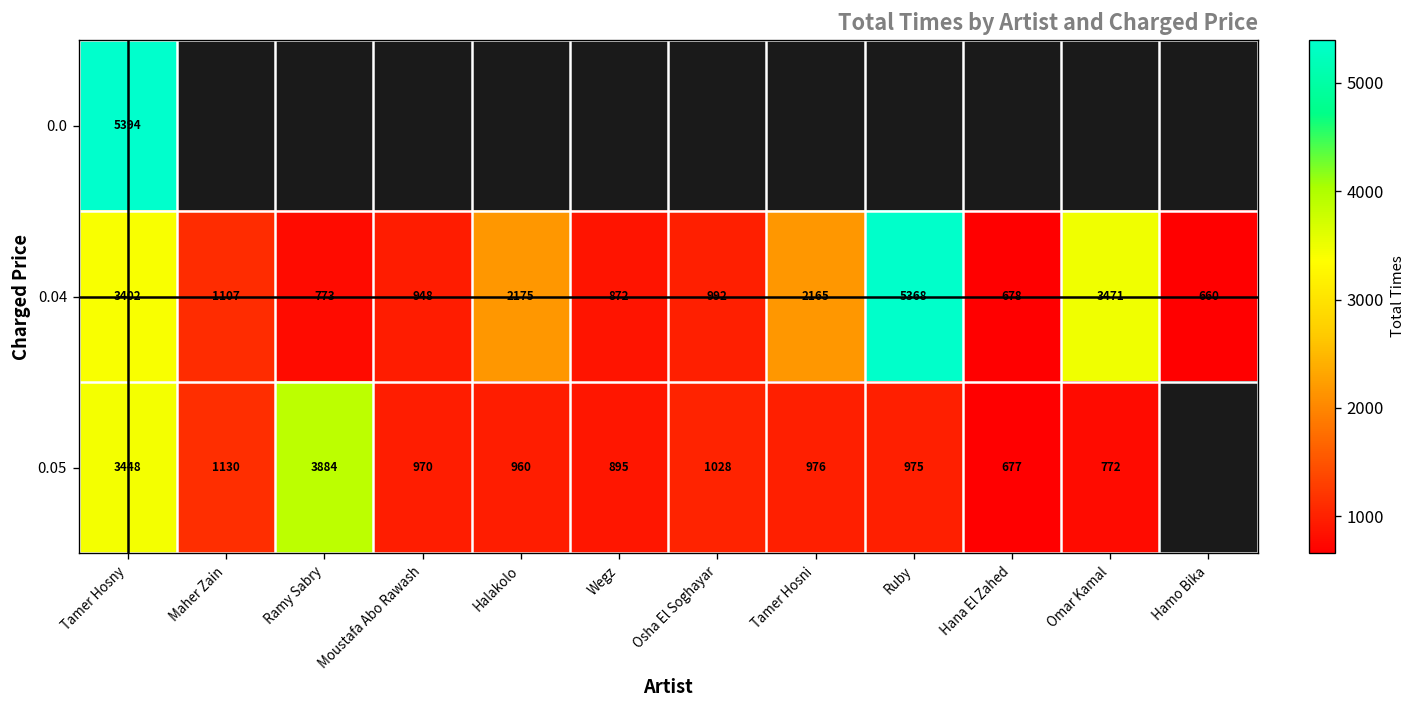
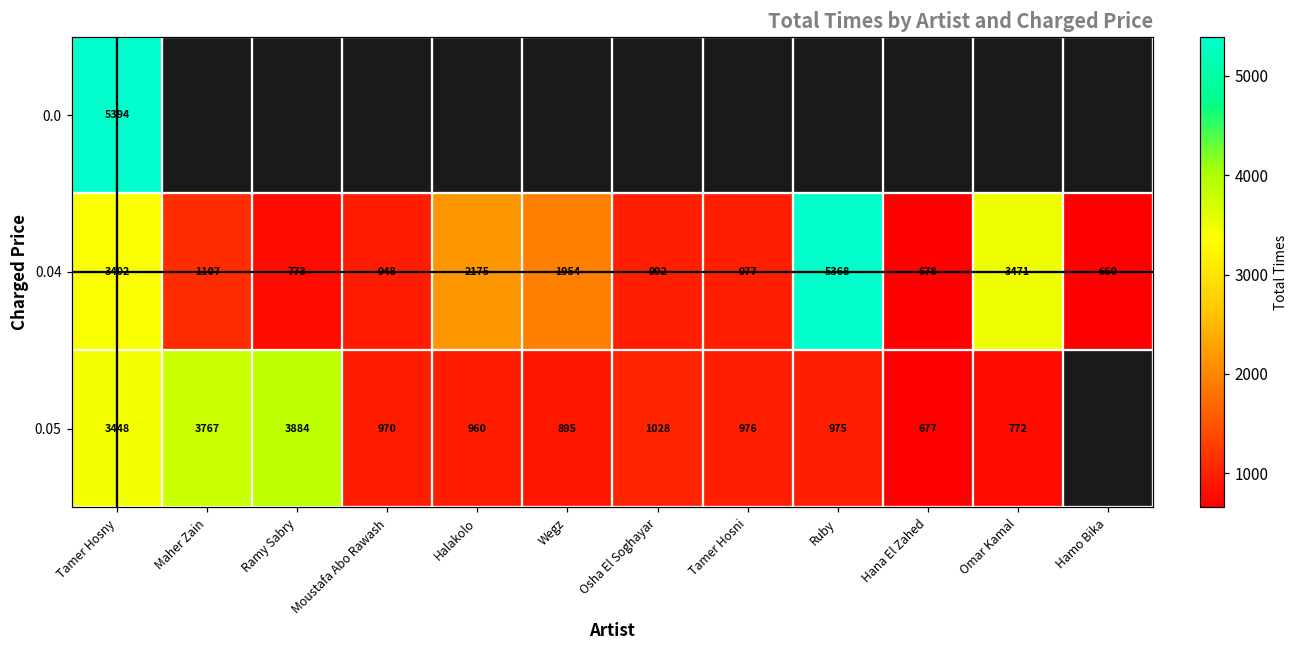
  {
    "0.0": {
      "Tamer Hosny": 5394
    },
    "0.04": {
      "Tamer Hosny": 3402,
      "Maher Zain": 1107,
      "Ramy Sabry": 773,
      "Moustafa Abo Rawash": 948,
      "Halakolo": 2175,
-     "Wegz": 872,
+     "Wegz": 1954,
      "Osha El Soghayar": 992,
-     "Tamer Hosni": 2165,
+     "Tamer Hosni": 977,
      "Ruby": 5368,
      "Hana El Zahed": 678,
      "Omar Kamal": 3471,
      "Hamo Bika": 660
    },
    "0.05": {
      "Tamer Hosny": 3448,
-     "Maher Zain": 1130,
+     "Maher Zain": 3767,
      "Ramy Sabry": 3884,
      "Moustafa Abo Rawash": 970,
      "Halakolo": 960,
      "Wegz": 895,
      "Osha El Soghayar": 1028,
      "Tamer Hosni": 976,
      "Ruby": 975,
      "Hana El Zahed": 677,
      "Omar Kamal": 772
    }
  }
